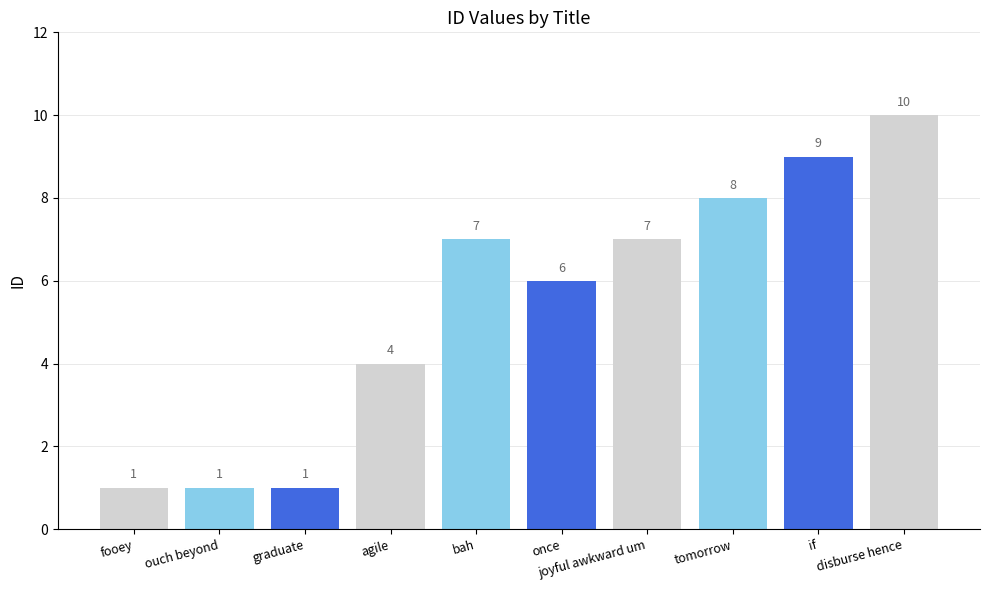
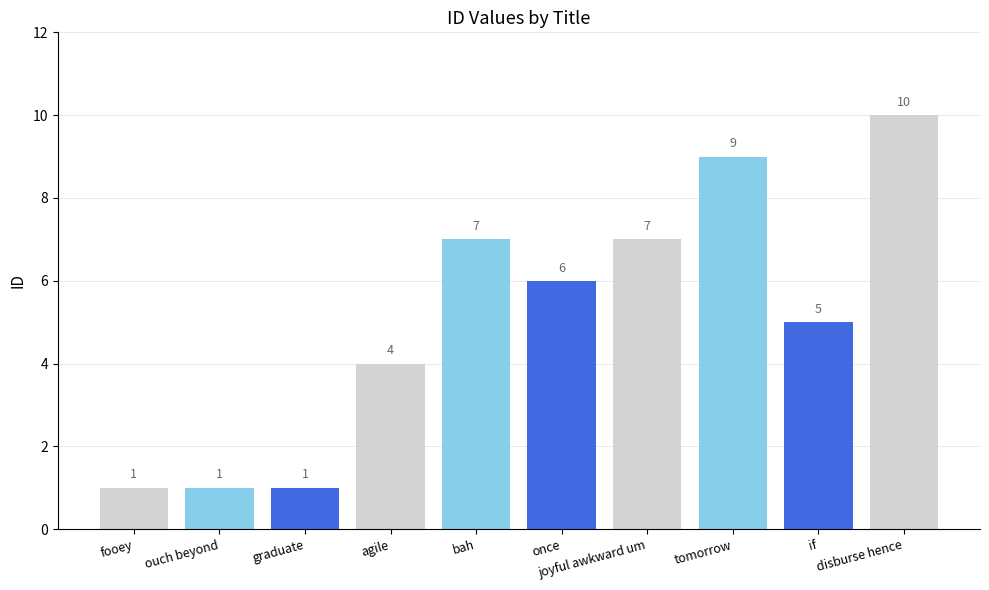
  {
    "fooey": 1,
    "ouch beyond": 1,
    "graduate": 1,
    "agile": 4,
    "bah": 7,
    "once": 6,
    "joyful awkward um": 7,
-   "tomorrow": 8,
-   "if": 9,
+   "tomorrow": 9,
+   "if": 5,
    "disburse hence": 10
  }
